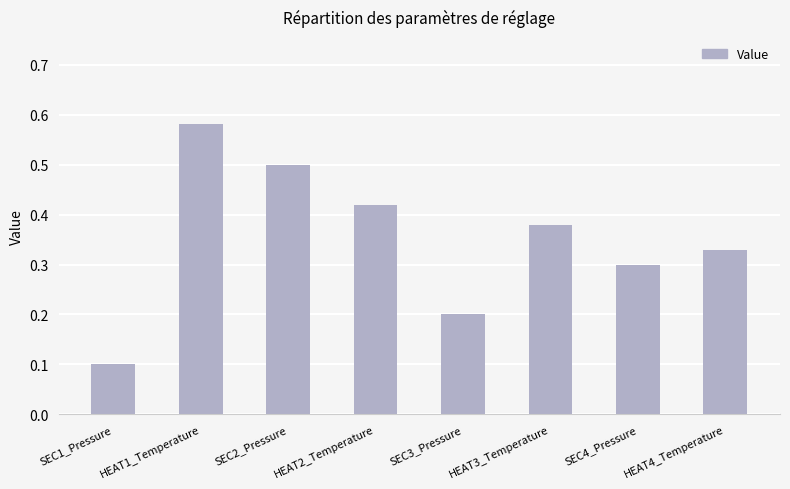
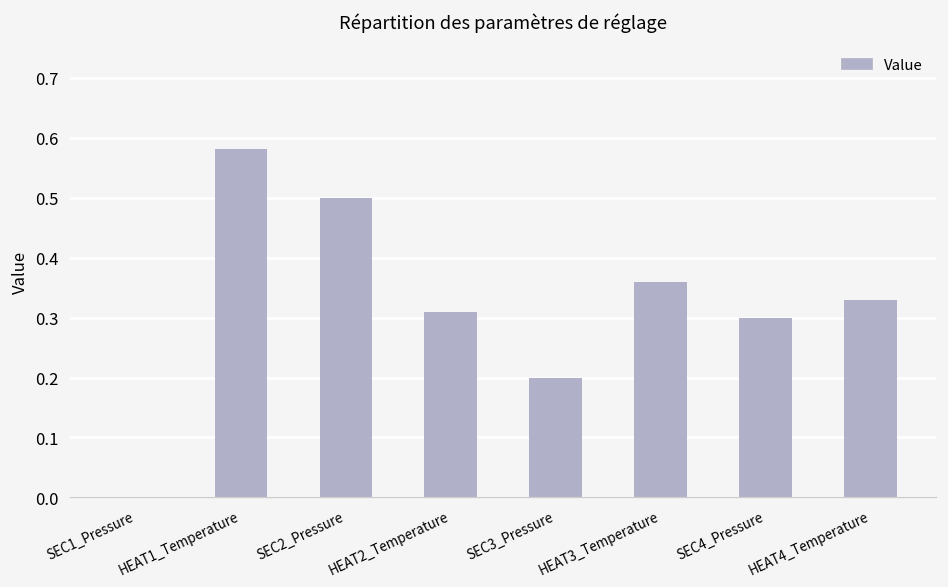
  {
-   "SEC1_Pressure": 0.1,
+   "SEC1_Pressure": 0.0,
    "HEAT1_Temperature": 0.58,
    "SEC2_Pressure": 0.50,
-   "HEAT2_Temperature": 0.42,
+   "HEAT2_Temperature": 0.31,
    "SEC3_Pressure": 0.20,
-   "HEAT3_Temperature": 0.38,
+   "HEAT3_Temperature": 0.36,
    "SEC4_Pressure": 0.30,
    "HEAT4_Temperature": 0.33
  }
